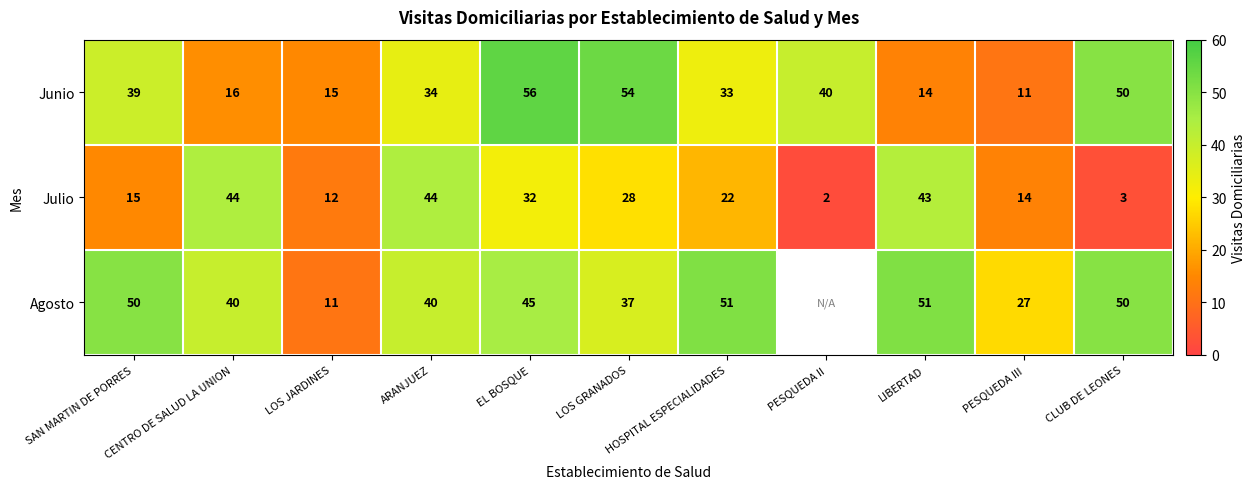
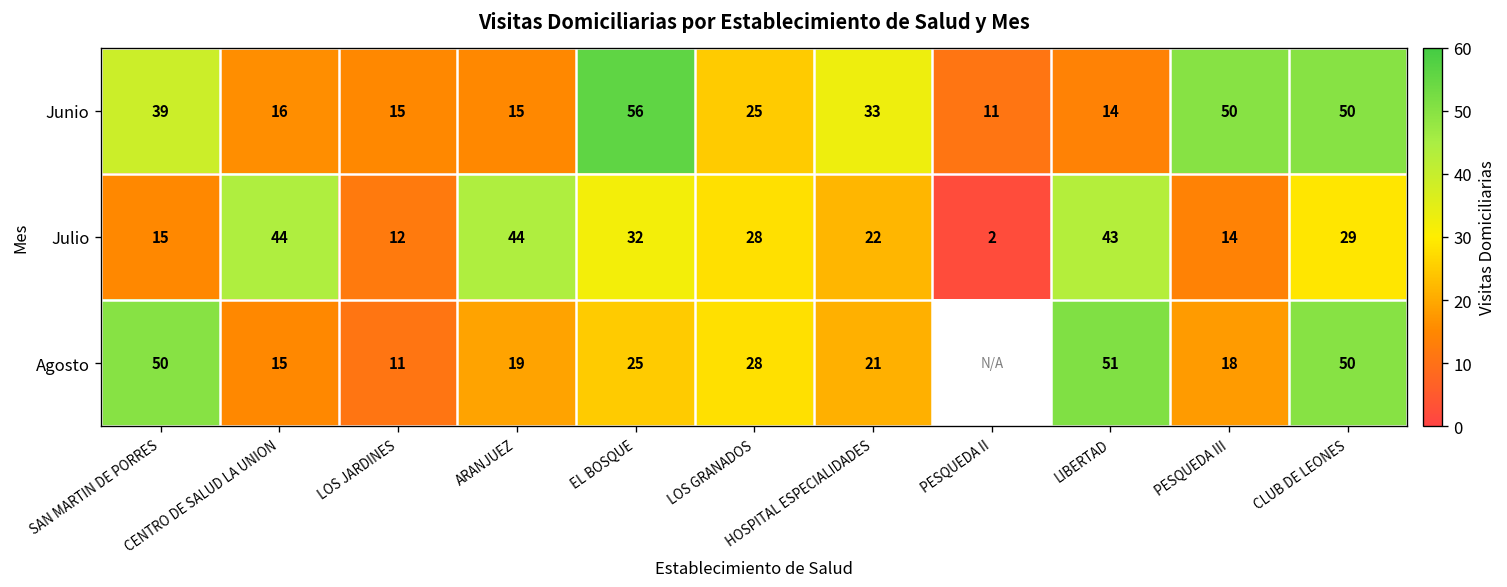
  {
    "Junio": {
      "SAN MARTIN DE PORRES": 39,
      "CENTRO DE SALUD LA UNION": 16,
      "LOS JARDINES": 15,
-     "ARANJUEZ": 34,
+     "ARANJUEZ": 15,
      "EL BOSQUE": 56,
-     "LOS GRANADOS": 54,
+     "LOS GRANADOS": 25,
      "HOSPITAL ESPECIALIDADES": 33,
-     "PESQUEDA II": 40,
+     "PESQUEDA II": 11,
      "LIBERTAD": 14,
-     "PESQUEDA III": 11,
+     "PESQUEDA III": 50,
      "CLUB DE LEONES": 50
    },
    "Julio": {
      "SAN MARTIN DE PORRES": 15,
      "CENTRO DE SALUD LA UNION": 44,
      "LOS JARDINES": 12,
      "ARANJUEZ": 44,
      "EL BOSQUE": 32,
      "LOS GRANADOS": 28,
      "HOSPITAL ESPECIALIDADES": 22,
      "PESQUEDA II": 2,
      "LIBERTAD": 43,
      "PESQUEDA III": 14,
-     "CLUB DE LEONES": 3
+     "CLUB DE LEONES": 29
    },
    "Agosto": {
      "SAN MARTIN DE PORRES": 50,
-     "CENTRO DE SALUD LA UNION": 40,
+     "CENTRO DE SALUD LA UNION": 15,
      "LOS JARDINES": 11,
-     "ARANJUEZ": 40,
-     "EL BOSQUE": 45,
-     "LOS GRANADOS": 37,
-     "HOSPITAL ESPECIALIDADES": 51,
+     "ARANJUEZ": 19,
+     "EL BOSQUE": 25,
+     "LOS GRANADOS": 28,
+     "HOSPITAL ESPECIALIDADES": 21,
      "LIBERTAD": 51,
-     "PESQUEDA III": 27,
+     "PESQUEDA III": 18,
      "CLUB DE LEONES": 50
    }
  }
